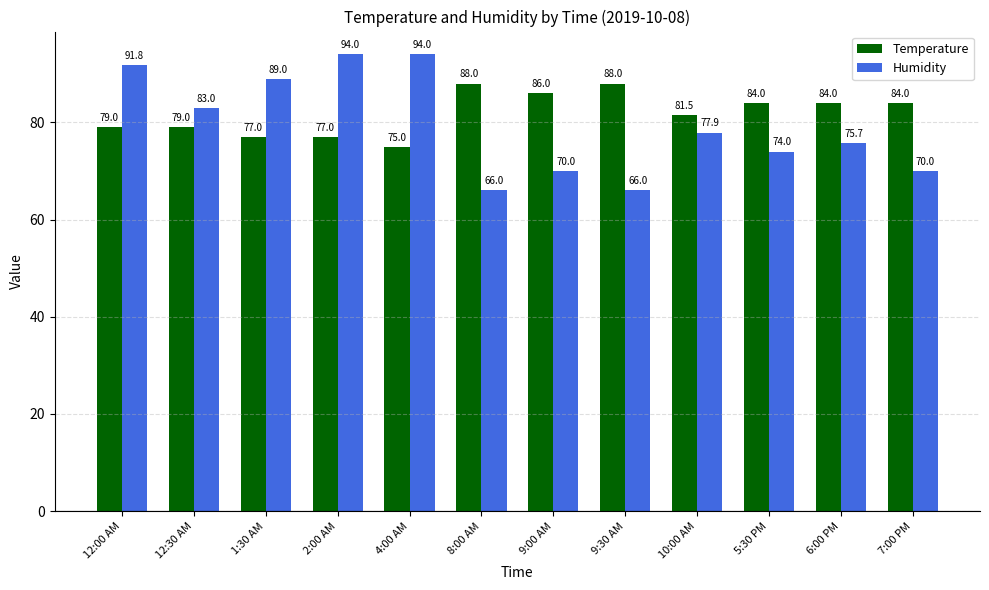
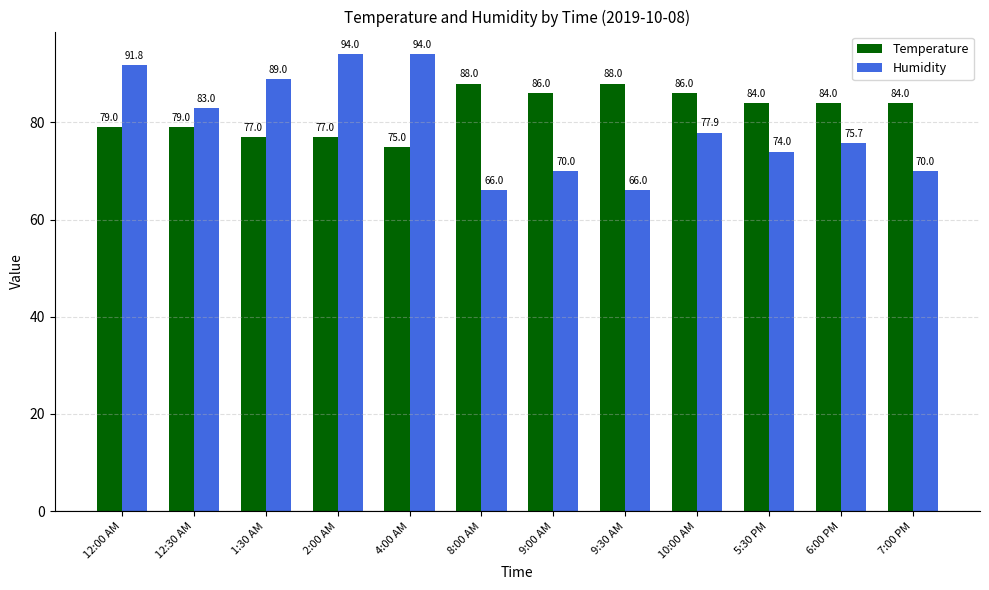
  {
    "Temperature": {
      "12:00 AM": 79.0,
      "12:30 AM": 79.0,
      "1:30 AM": 77.0,
      "2:00 AM": 77.0,
      "4:00 AM": 75.0,
      "8:00 AM": 88.0,
      "9:00 AM": 86.0,
      "9:30 AM": 88.0,
-     "10:00 AM": 81.5,
+     "10:00 AM": 86.0,
      "5:30 PM": 84.0,
      "6:00 PM": 84.0,
      "7:00 PM": 84.0
    },
    "Humidity": {
      "12:00 AM": 91.8,
      "12:30 AM": 83.0,
      "1:30 AM": 89.0,
      "2:00 AM": 94.0,
      "4:00 AM": 94.0,
      "8:00 AM": 66.0,
      "9:00 AM": 70.0,
      "9:30 AM": 66.0,
      "10:00 AM": 77.9,
      "5:30 PM": 74.0,
      "6:00 PM": 75.7,
      "7:00 PM": 70.0
    }
  }
